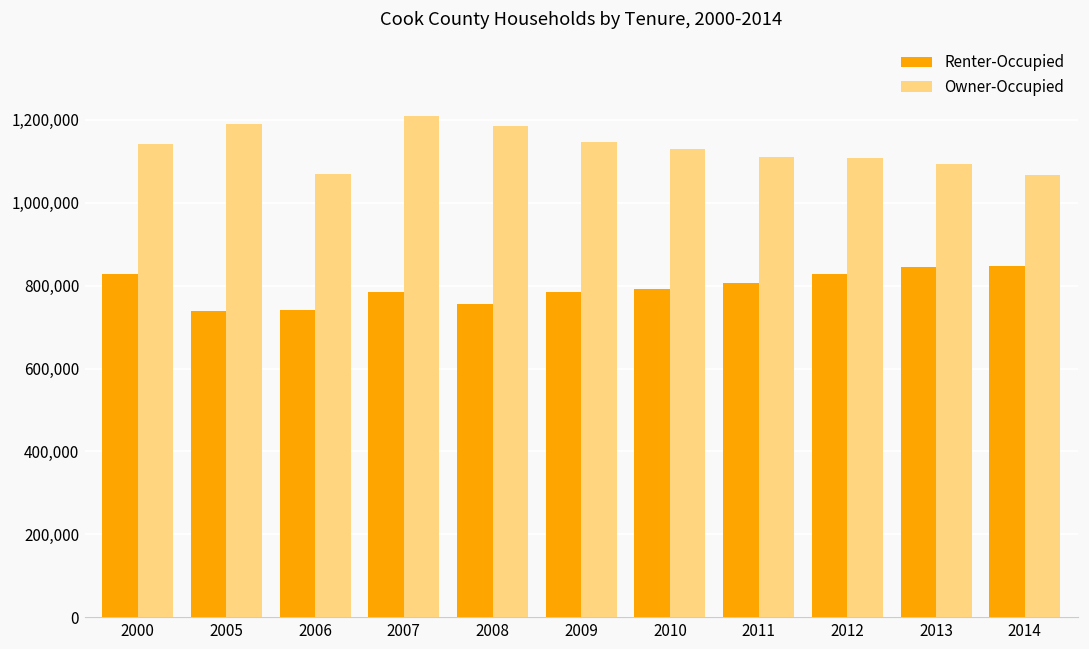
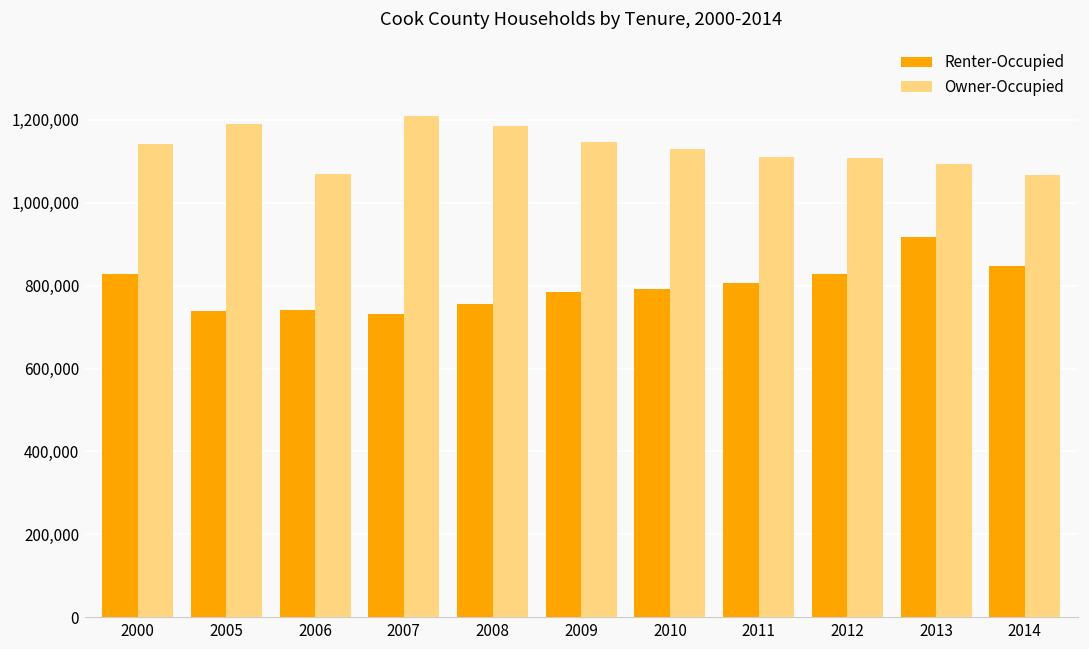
  {
    "Renter-Occupied": {
      "2000": "830,000",
      "2005": "740,000",
      "2006": "740,000",
-     "2007": "790,000",
+     "2007": "730,000",
      "2008": "760,000",
      "2009": "790,000",
      "2010": "790,000",
      "2011": "810,000",
      "2012": "830,000",
-     "2013": "850,000",
+     "2013": "920,000",
      "2014": "850,000"
    },
    "Owner-Occupied": {
      "2000": "1,140,000",
      "2005": "1,190,000",
      "2006": "1,070,000",
      "2007": "1,210,000",
      "2008": "1,190,000",
      "2009": "1,150,000",
      "2010": "1,130,000",
      "2011": "1,110,000",
      "2012": "1,110,000",
      "2013": "1,090,000",
      "2014": "1,070,000"
    }
  }
